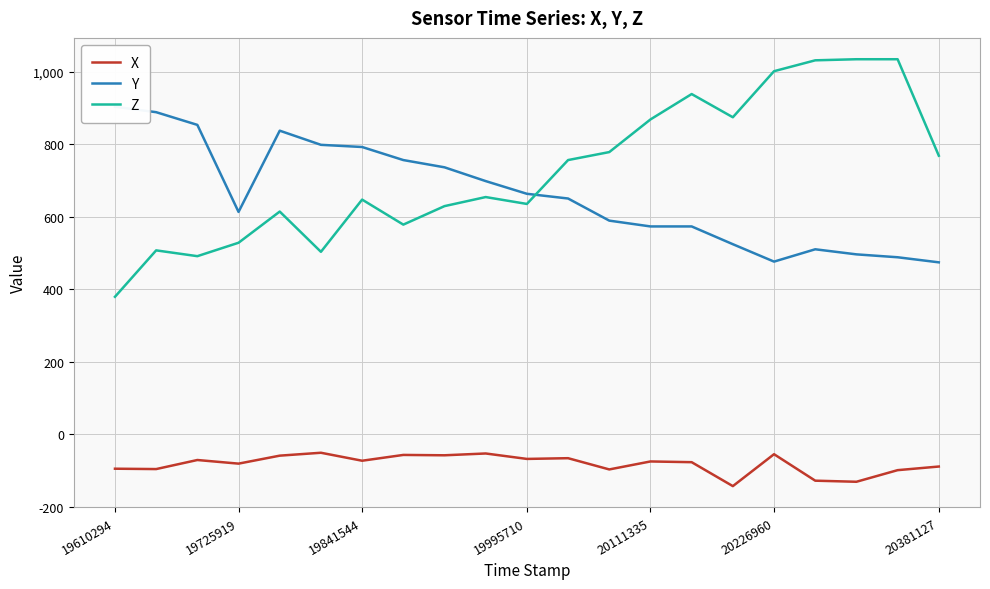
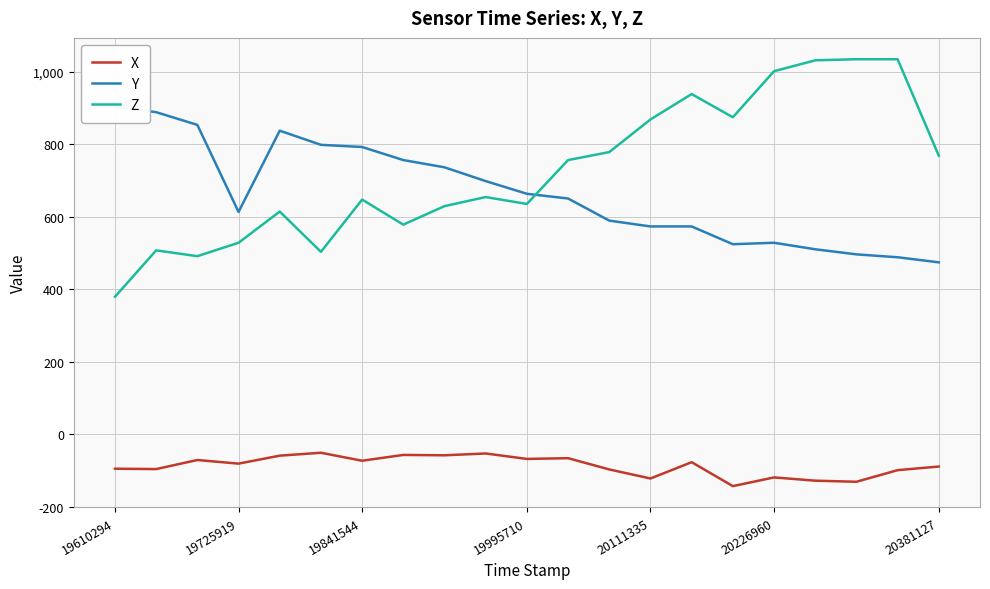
  {
    "X": {
      "19610294": "-100",
      "19725919": "-80",
      "19841544": "-70",
      "19995710": "-70",
-     "20111335": "-80",
-     "20226960": "-60",
+     "20111335": "-120",
+     "20226960": "-120",
      "20381127": "-90"
    },
    "Y": {
      "19725919": "610",
      "19841544": "790",
      "19995710": "660",
      "20111335": "570",
-     "20226960": "480",
+     "20226960": "530",
      "20381127": "470"
    },
    "Z": {
      "19610294": "380",
      "19725919": "530",
      "19841544": "650",
      "19995710": "640",
      "20111335": "870",
      "20226960": "1,000",
      "20381127": "770"
    }
  }
